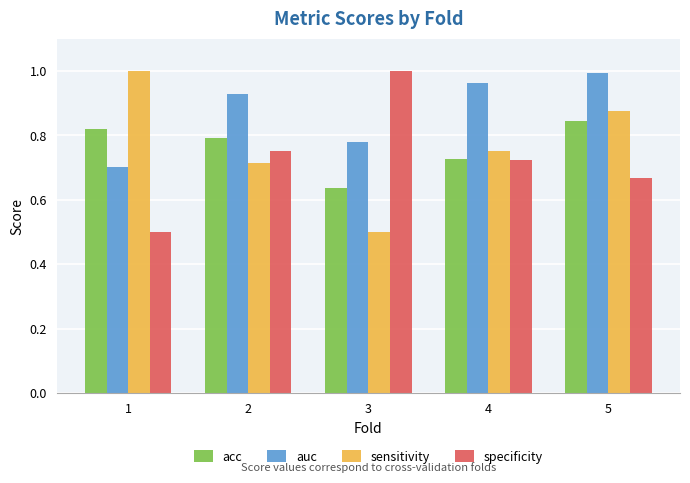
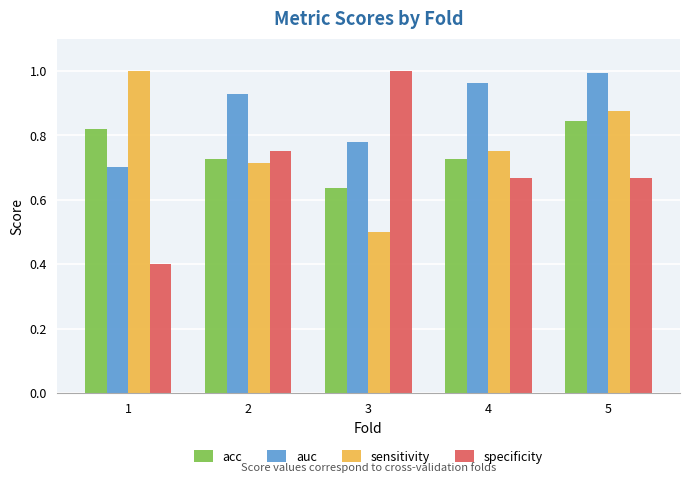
  {
    "acc": {
      "1": 0.82,
-     "2": 0.79,
+     "2": 0.73,
      "3": 0.64,
      "4": 0.73,
      "5": 0.85
    },
    "auc": {
      "1": 0.70,
      "2": 0.93,
      "3": 0.78,
      "4": 0.96,
      "5": 0.99
    },
    "sensitivity": {
      "1": 1.00,
      "2": 0.71,
      "3": 0.50,
      "4": 0.75,
      "5": 0.88
    },
    "specificity": {
-     "1": 0.5,
+     "1": 0.4,
      "2": 0.75,
      "3": 1.00,
-     "4": 0.72,
+     "4": 0.67,
      "5": 0.67
    }
  }
